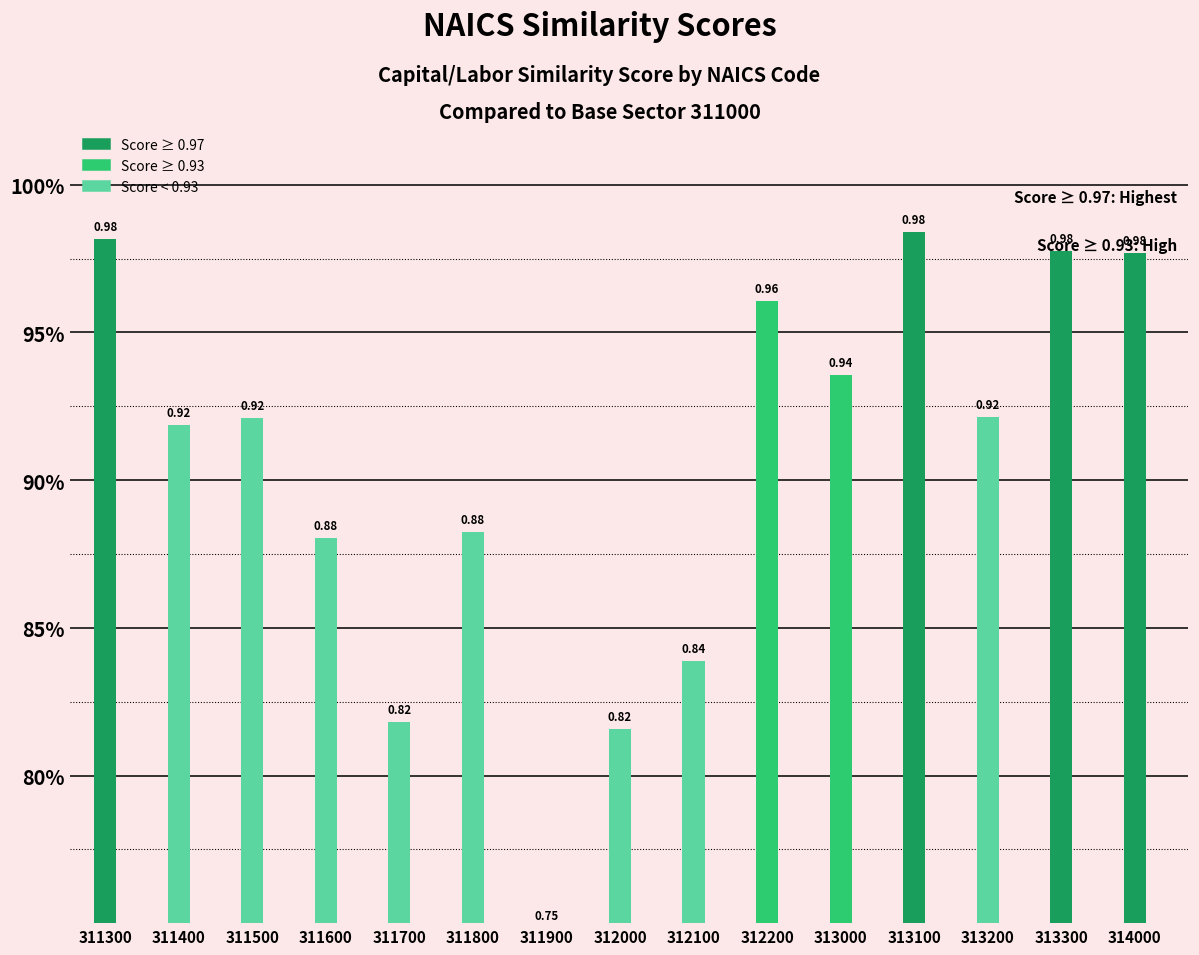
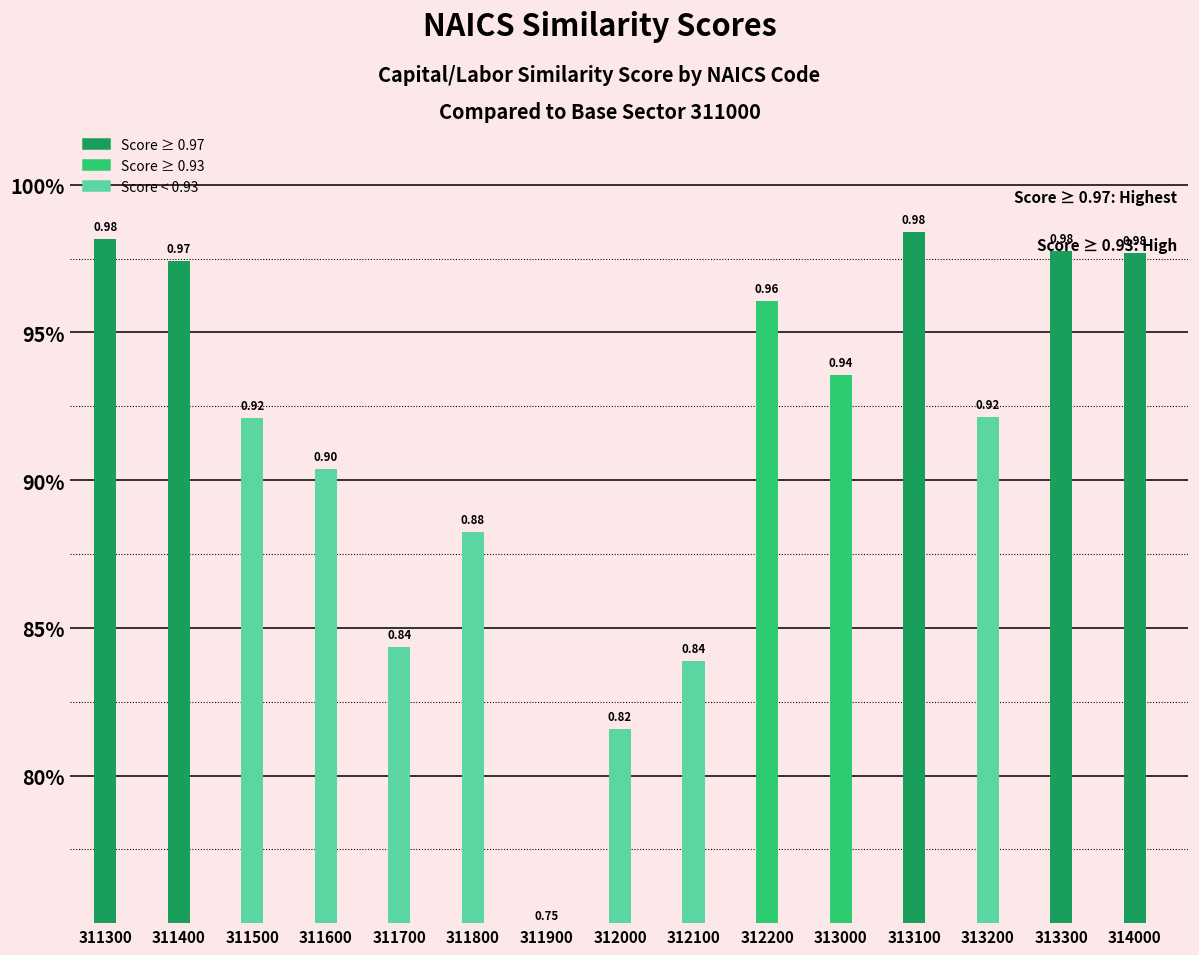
  {
    "311300": 0.98,
-   "311400": 0.92,
+   "311400": 0.97,
    "311500": 0.92,
-   "311600": 0.88,
-   "311700": 0.82,
+   "311600": 0.90,
+   "311700": 0.84,
    "311800": 0.88,
    "312000": 0.82,
    "312100": 0.84,
    "312200": 0.96,
    "313000": 0.94,
    "313100": 0.98,
    "313200": 0.92
  }
